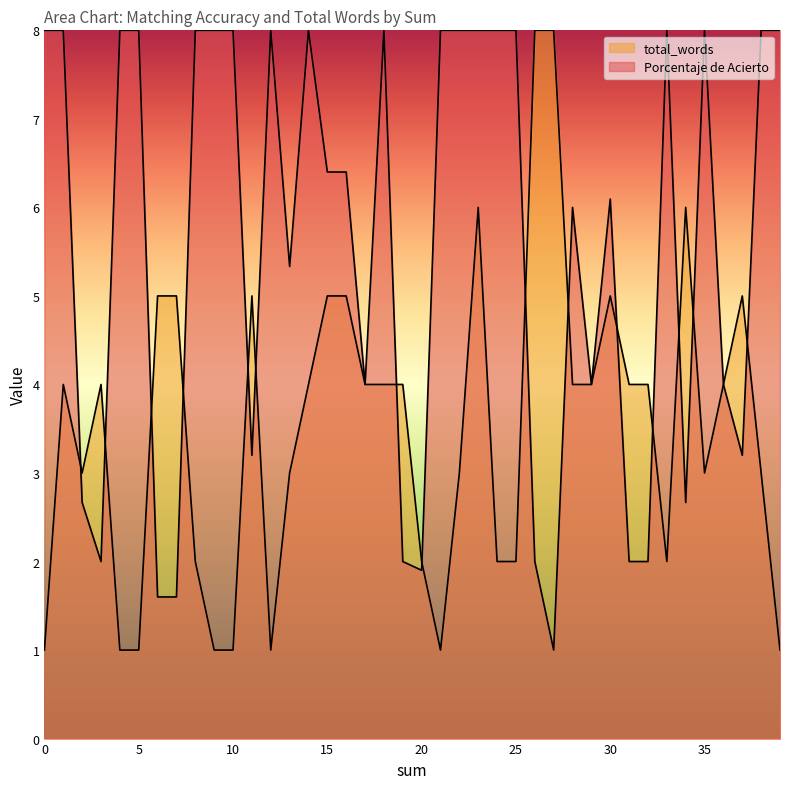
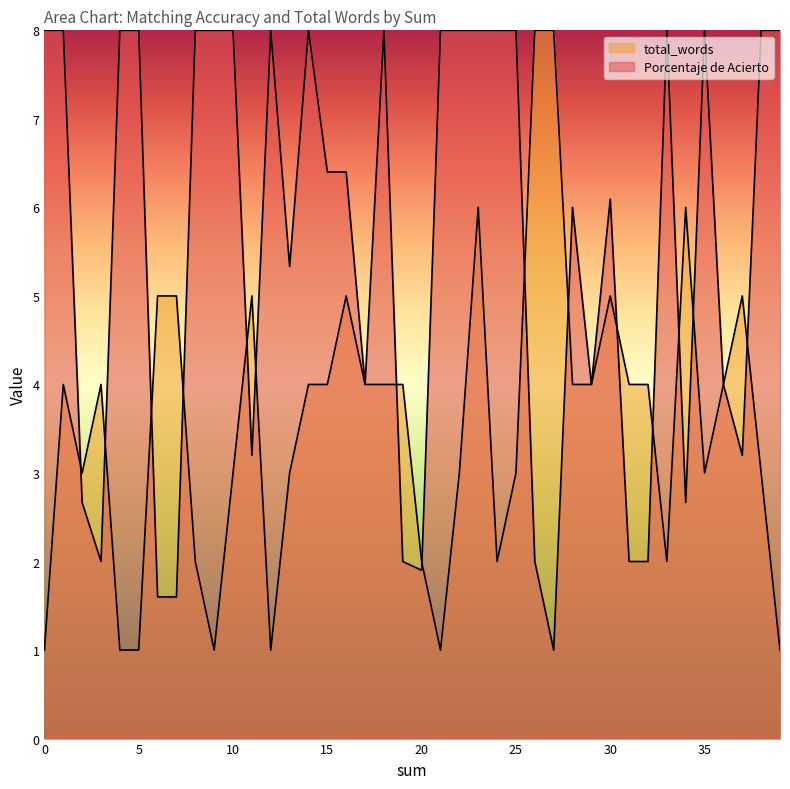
  {
    "total_words": {
      "0": 1,
      "5": 1,
-     "10": 1,
-     "15": 5,
+     "10": 3,
+     "15": 4,
      "20": 2,
-     "25": 2,
+     "25": 3,
      "30": 5,
      "35": 3
    },
    "Porcentaje de Acierto": {
      "0": 8,
      "5": 8,
      "10": 8,
      "15": 6.4,
      "20": 1.9,
      "25": 8,
      "30": 6.1,
      "35": 8
    }
  }
